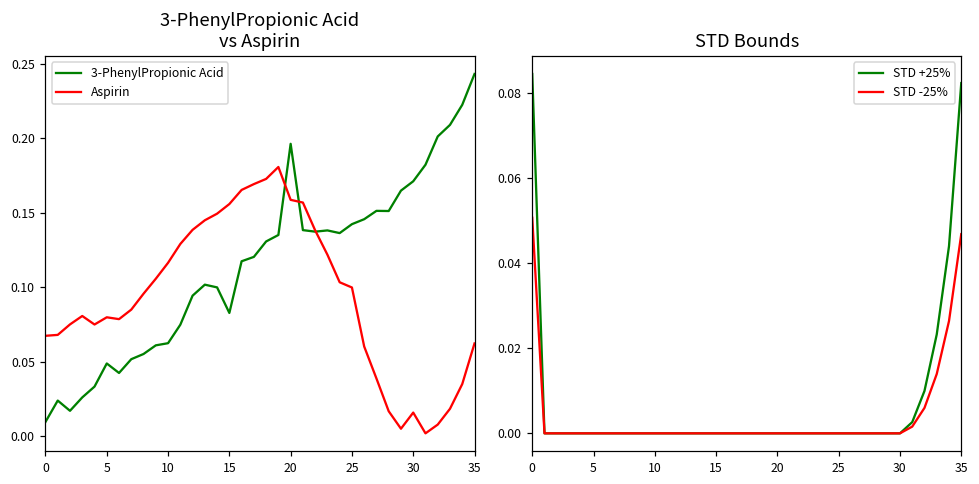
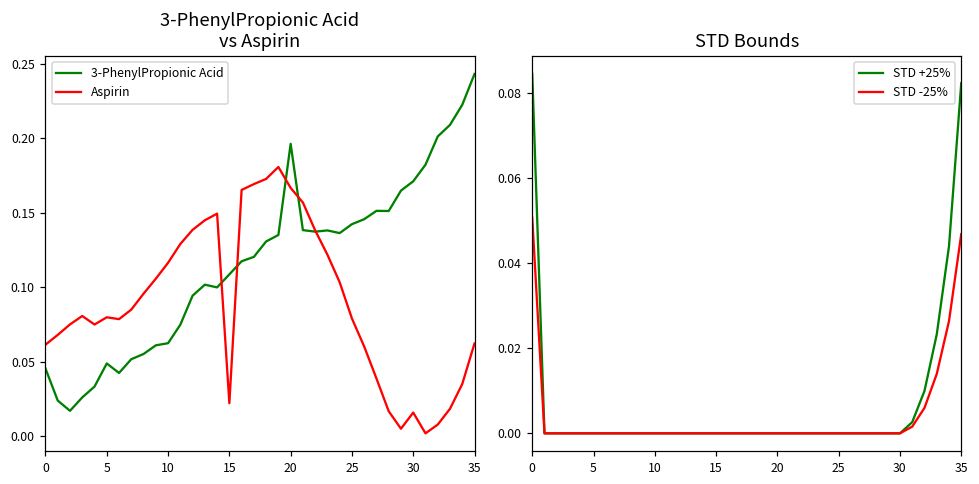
  {
    "3-PhenylPropionic Acid vs Aspirin": {
      "3-PhenylPropionic Acid": {
-       "0": 0.010,
+       "0": 0.046,
        "5": 0.049,
        "10": 0.063,
-       "15": 0.083,
+       "15": 0.109,
        "20": 0.196,
        "25": 0.142,
        "30": 0.171,
        "35": 0.243
      },
      "Aspirin": {
-       "0": 0.068,
+       "0": 0.062,
        "5": 0.080,
        "10": 0.116,
-       "15": 0.156,
-       "20": 0.159,
-       "25": 0.100,
+       "15": 0.022,
+       "20": 0.167,
+       "25": 0.079,
        "30": 0.016,
        "35": 0.062
      }
    },
    "STD Bounds": {
      "STD +25%": {
        "0": 0.084,
        "35": 0.082
      },
      "STD -25%": {
        "0": 0.051,
        "35": 0.047
      }
    }
  }
